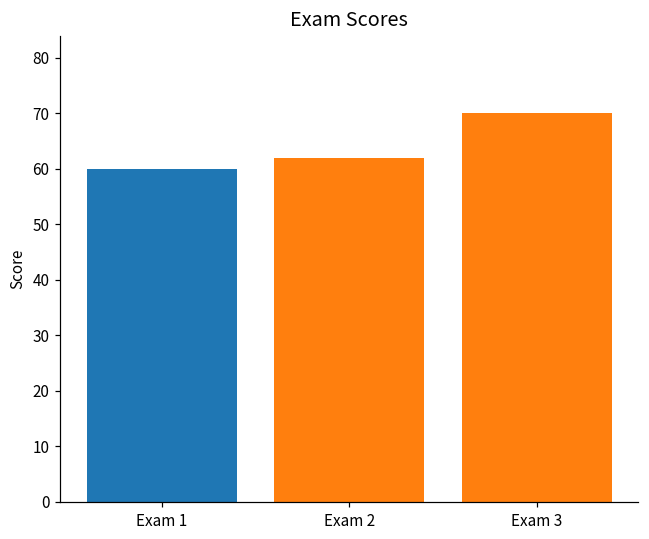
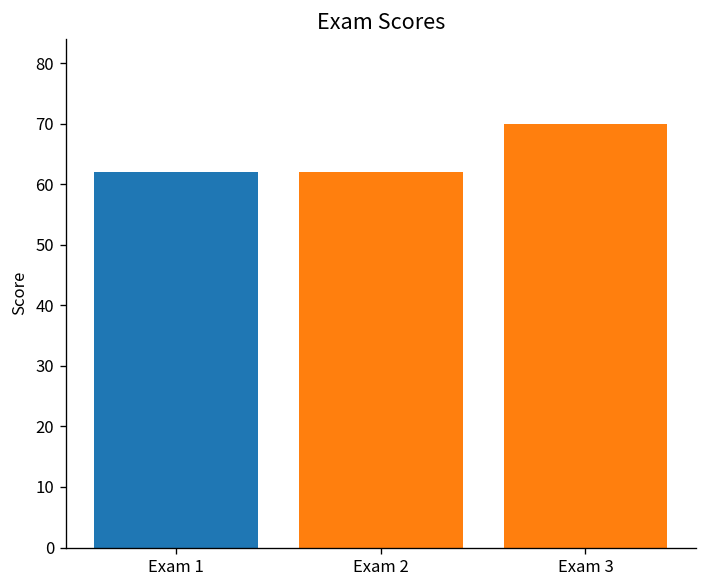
  {
-   "Exam 1": 60,
+   "Exam 1": 62,
    "Exam 2": 62,
    "Exam 3": 70
  }
